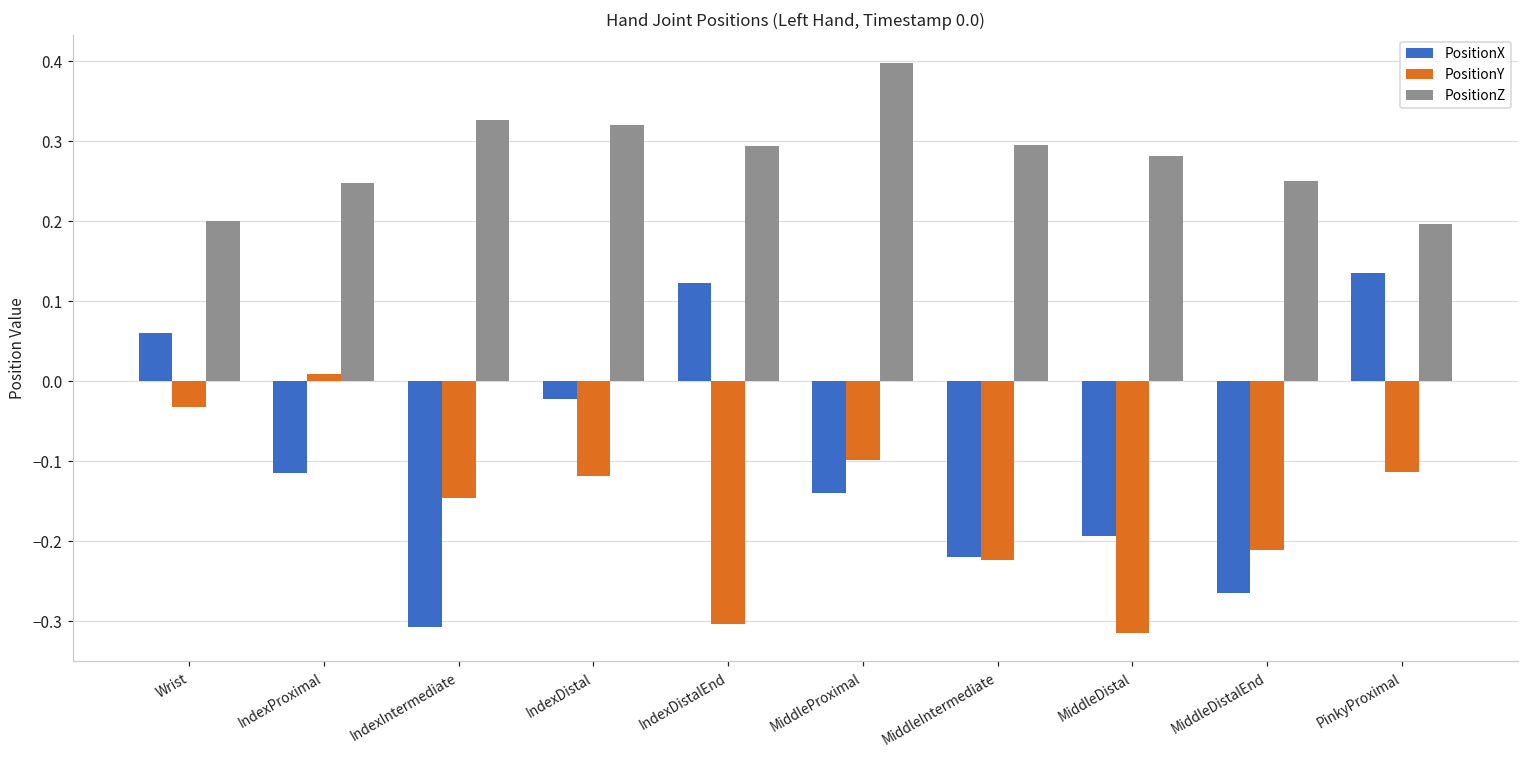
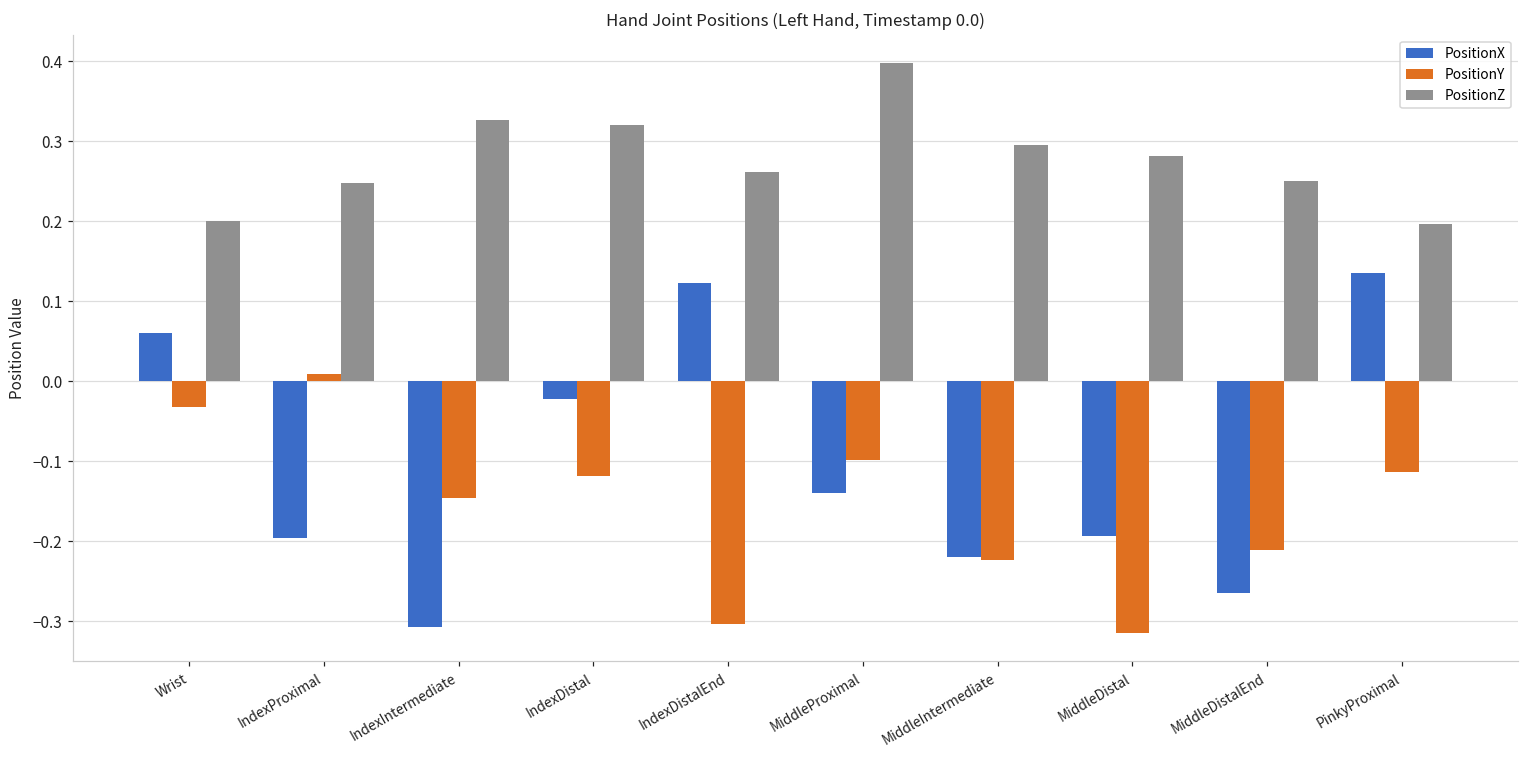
  {
    "PositionX": {
      "Wrist": 0.06,
-     "IndexProximal": -0.11,
+     "IndexProximal": -0.20,
      "IndexIntermediate": -0.31,
      "IndexDistal": -0.02,
      "IndexDistalEnd": 0.12,
      "MiddleProximal": -0.14,
      "MiddleIntermediate": -0.22,
      "MiddleDistal": -0.19,
      "MiddleDistalEnd": -0.26,
      "PinkyProximal": 0.14
    },
    "PositionY": {
      "Wrist": -0.03,
      "IndexProximal": 0.01,
      "IndexIntermediate": -0.15,
      "IndexDistal": -0.12,
      "IndexDistalEnd": -0.30,
      "MiddleProximal": -0.10,
      "MiddleIntermediate": -0.22,
      "MiddleDistal": -0.31,
      "MiddleDistalEnd": -0.21,
      "PinkyProximal": -0.11
    },
    "PositionZ": {
      "Wrist": 0.20,
      "IndexProximal": 0.25,
      "IndexIntermediate": 0.33,
      "IndexDistal": 0.32,
-     "IndexDistalEnd": 0.29,
+     "IndexDistalEnd": 0.26,
      "MiddleProximal": 0.40,
      "MiddleIntermediate": 0.29,
      "MiddleDistal": 0.28,
      "MiddleDistalEnd": 0.25,
      "PinkyProximal": 0.20
    }
  }
